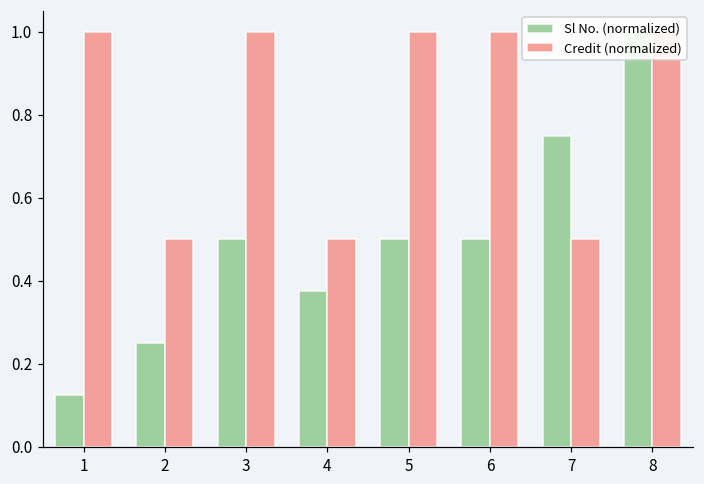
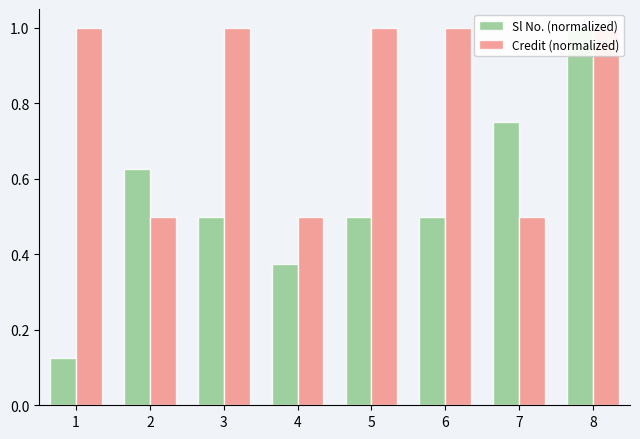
  {
    "Sl No. (normalized)": {
      "1": 0.13,
-     "2": 0.25,
+     "2": 0.63,
      "3": 0.50,
      "4": 0.38,
      "5": 0.50,
      "6": 0.50,
      "7": 0.75
    },
    "Credit (normalized)": {
      "1": 1.00,
      "2": 0.50,
      "3": 1.00,
      "4": 0.50,
      "5": 1.00,
      "6": 1.00,
      "7": 0.50
    }
  }
